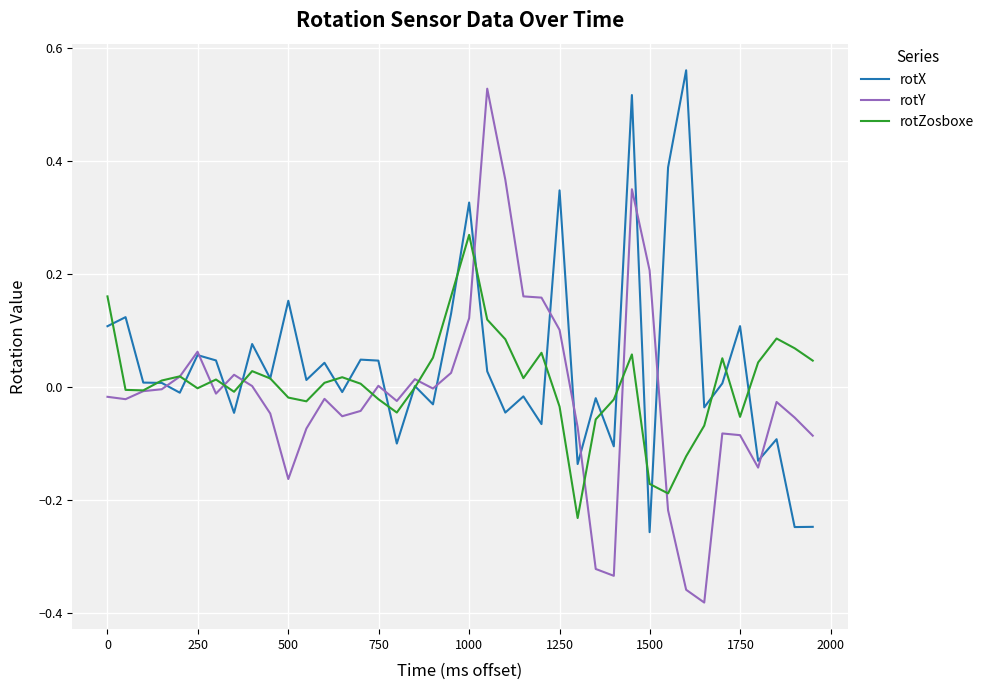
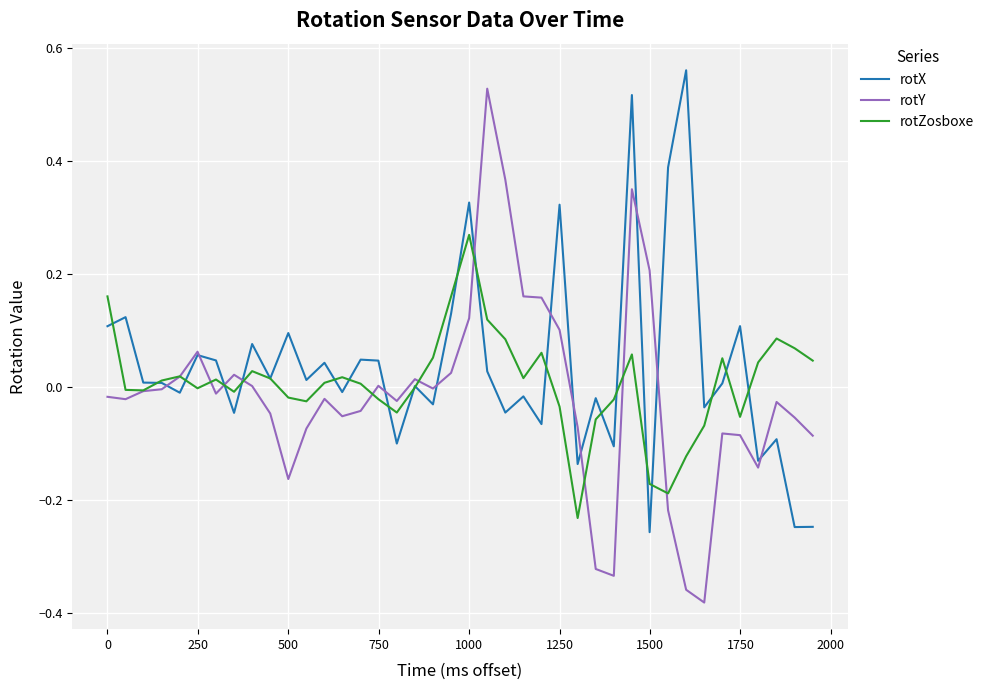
  {
    "rotX": {
      "0": 0.11,
-     "500": 0.15,
+     "500": 0.10,
      "1000": 0.33,
-     "1250": 0.35
+     "1250": 0.32
    },
    "rotY": {
      "0": -0.02,
      "500": -0.16,
      "1000": 0.12,
      "1250": 0.10
    },
    "rotZosboxe": {
      "0": 0.16,
      "500": -0.02,
      "1000": 0.27,
      "1250": -0.03
    }
  }
